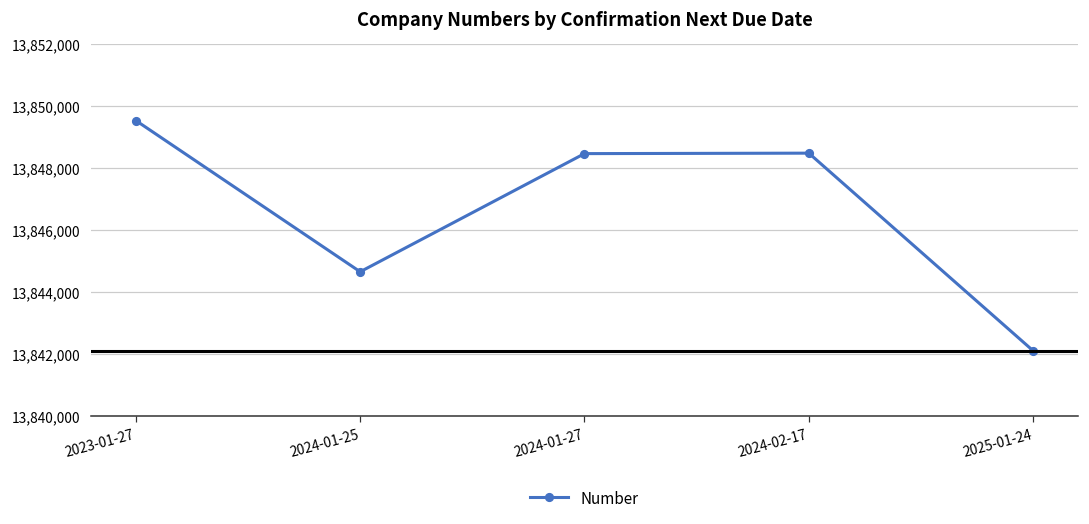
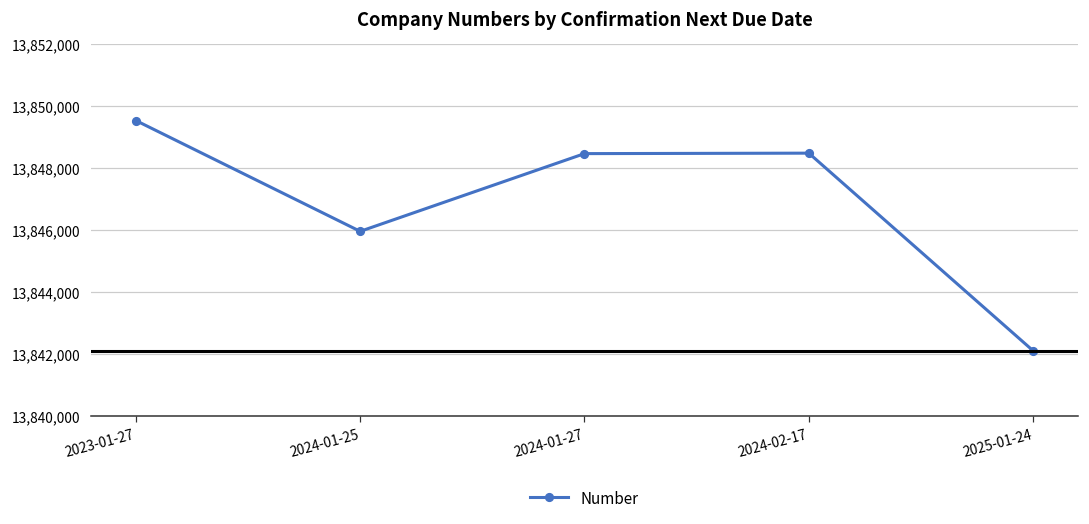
  {
    "2023-01-27": "13,849,500",
-   "2024-01-25": "13,844,700",
+   "2024-01-25": "13,846,000",
    "2024-01-27": "13,848,500",
    "2024-02-17": "13,848,500",
    "2025-01-24": "13,842,100"
  }
